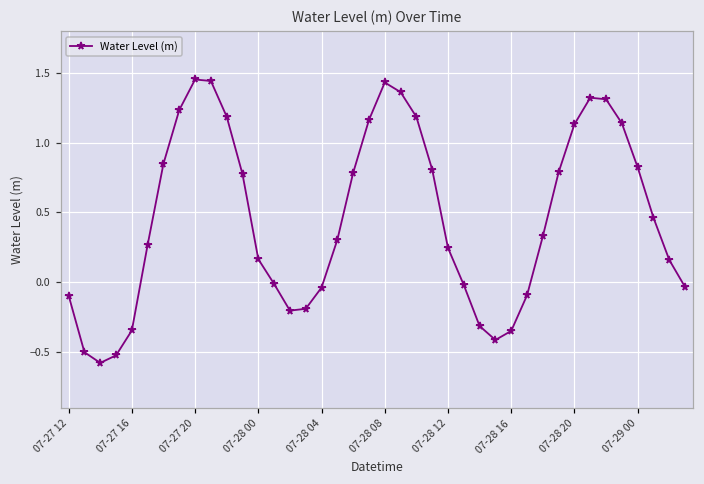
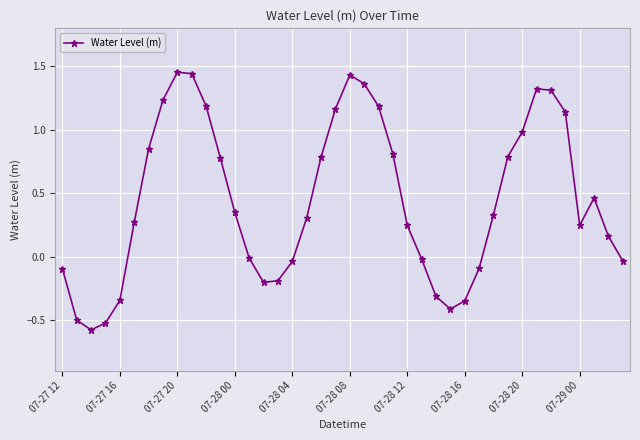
  {
    "07-27 12": -0.10,
    "07-27 16": -0.35,
    "07-27 20": 1.45,
-   "07-28 00": 0.17,
+   "07-28 00": 0.35,
    "07-28 04": -0.04,
    "07-28 08": 1.43,
    "07-28 12": 0.25,
    "07-28 16": -0.35,
-   "07-28 20": 1.13,
-   "07-29 00": 0.82
+   "07-28 20": 0.98,
+   "07-29 00": 0.25
  }
